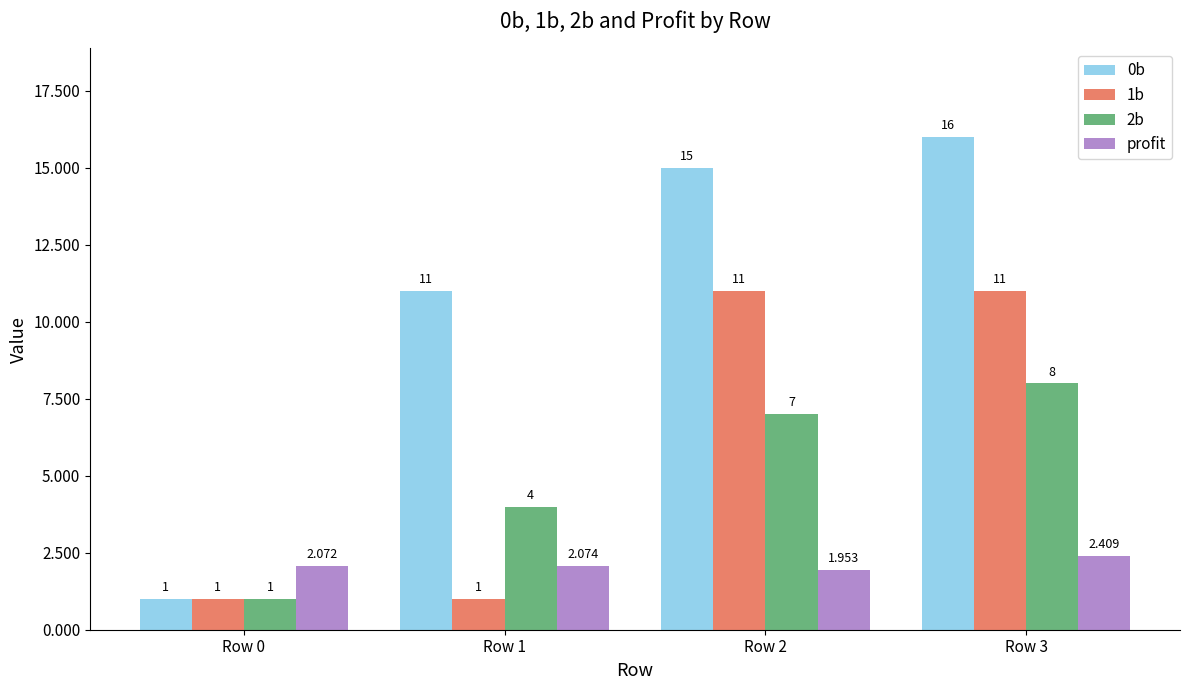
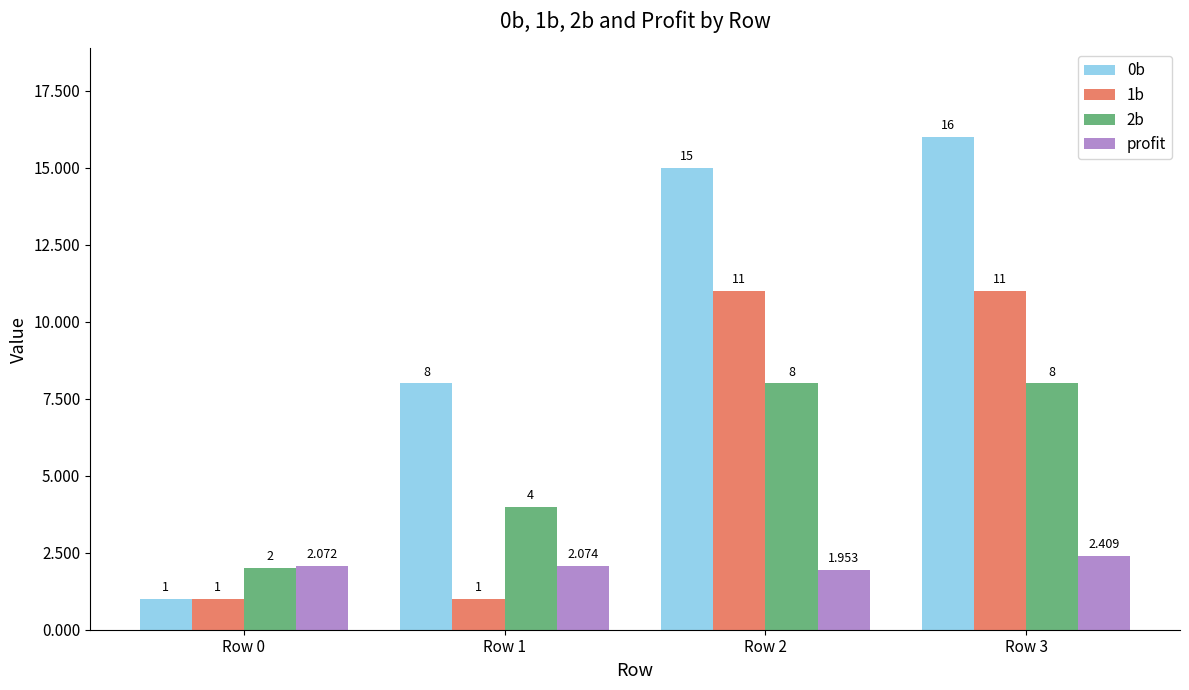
  {
    "0b": {
      "Row 0": 1,
-     "Row 1": 11,
+     "Row 1": 8,
      "Row 2": 15,
      "Row 3": 16
    },
    "1b": {
      "Row 0": 1,
      "Row 1": 1,
      "Row 2": 11,
      "Row 3": 11
    },
    "2b": {
-     "Row 0": 1,
+     "Row 0": 2,
      "Row 1": 4,
-     "Row 2": 7,
+     "Row 2": 8,
      "Row 3": 8
    },
    "profit": {
      "Row 0": 2.072,
      "Row 1": 2.074,
      "Row 2": 1.953,
      "Row 3": 2.409
    }
  }
